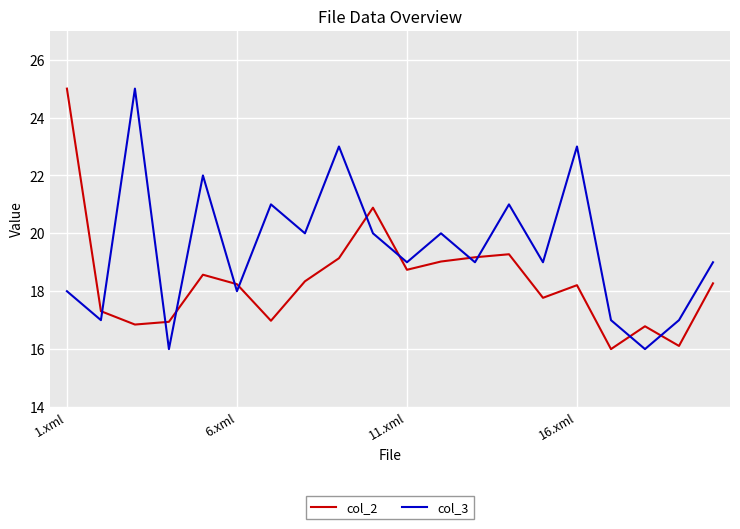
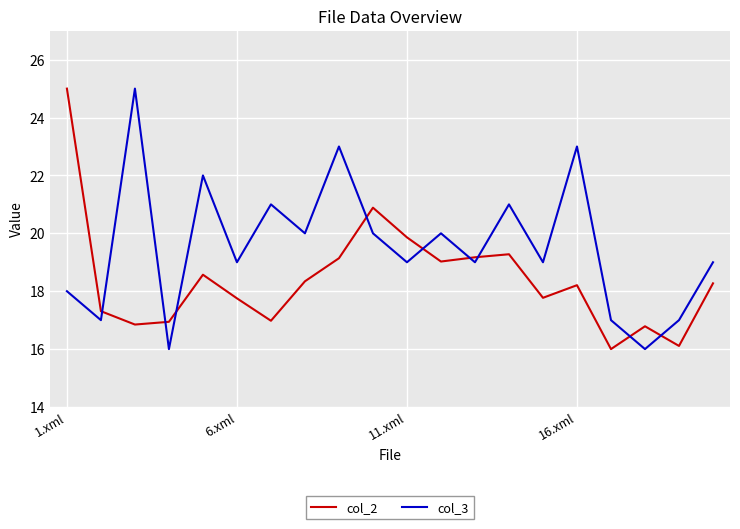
  {
    "col_2": {
      "1.xml": 25.0,
-     "6.xml": 18.2,
-     "11.xml": 18.7,
+     "6.xml": 17.8,
+     "11.xml": 19.9,
      "16.xml": 18.2
    },
    "col_3": {
      "1.xml": 18,
-     "6.xml": 18,
+     "6.xml": 19,
      "11.xml": 19,
      "16.xml": 23
    }
  }
